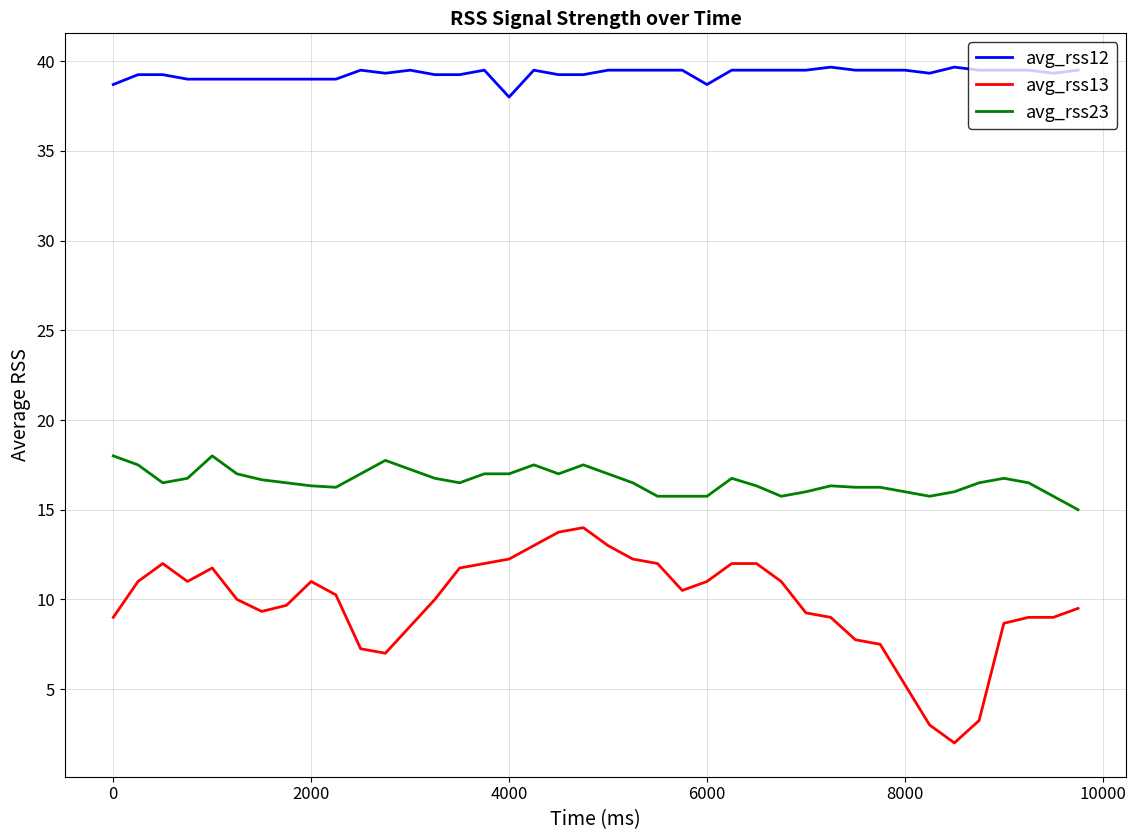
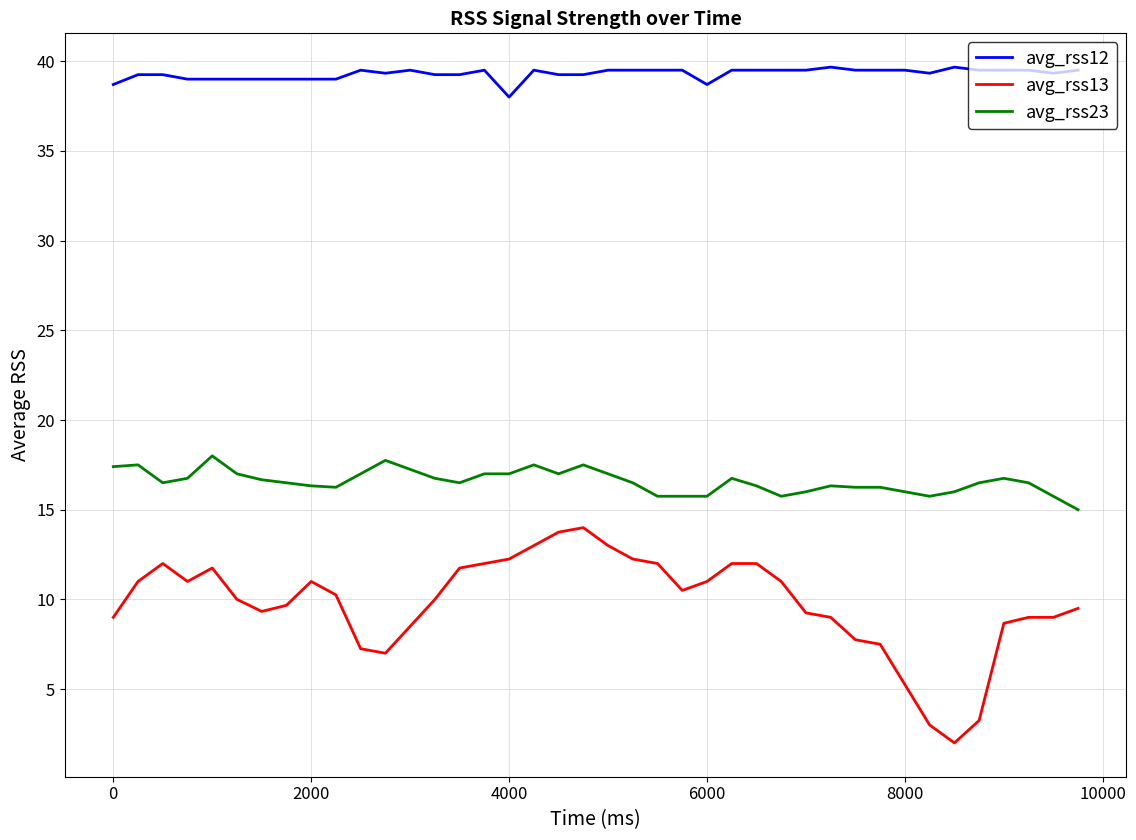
  {
    "avg_rss12": {
      "0": 38.7,
      "2000": 39.0,
      "4000": 38.0,
      "6000": 38.7,
      "8000": 39.5
    },
    "avg_rss13": {
      "0": 9.0,
      "2000": 11.0,
      "4000": 12.3,
      "6000": 11.0,
      "8000": 5.3
    },
    "avg_rss23": {
-     "0": 18.0,
+     "0": 17.4,
      "2000": 16.3,
      "4000": 17.0,
      "6000": 15.8,
      "8000": 16.0
    }
  }
